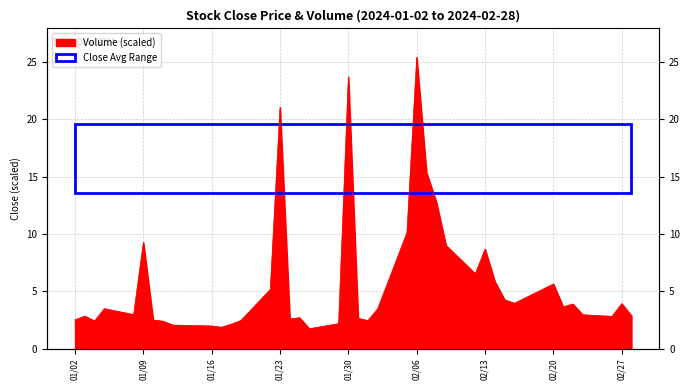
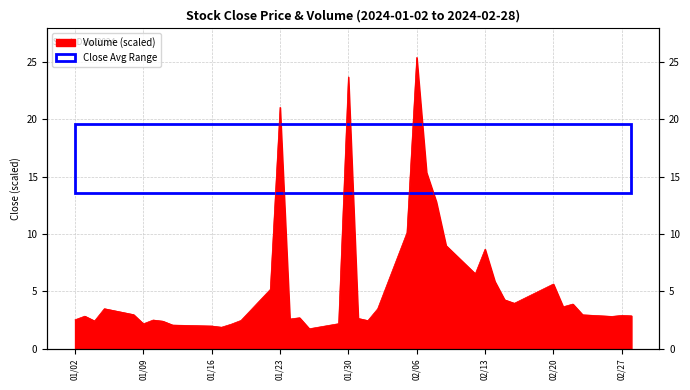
  {
    "01/02": 2.5,
-   "01/09": 9.3,
+   "01/09": 2.2,
    "01/16": 2.0,
    "01/23": 21.1,
    "01/30": 23.7,
    "02/06": 25.4,
    "02/13": 8.7,
    "02/20": 5.6,
-   "02/27": 3.9
+   "02/27": 2.9
  }
